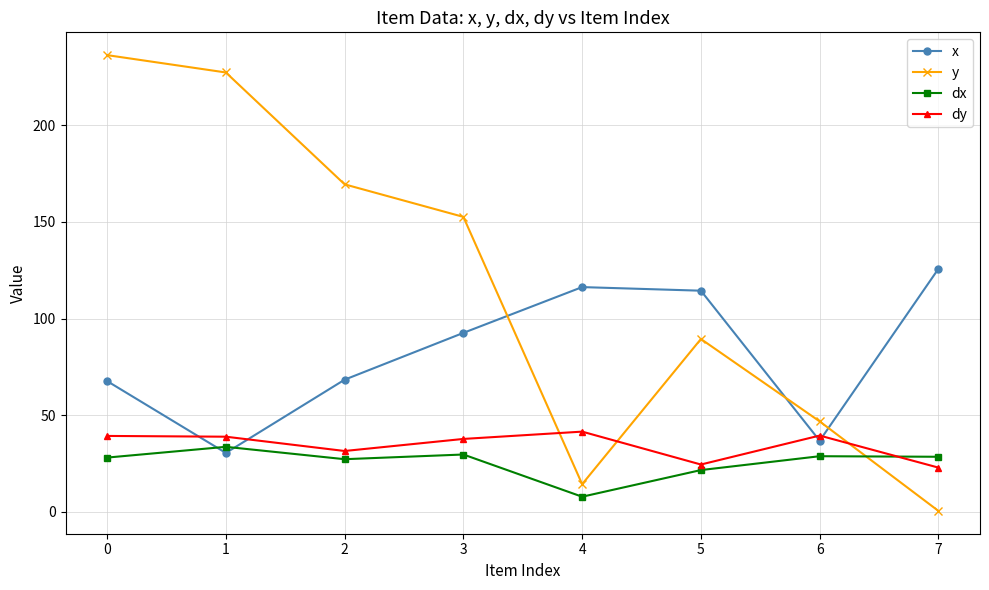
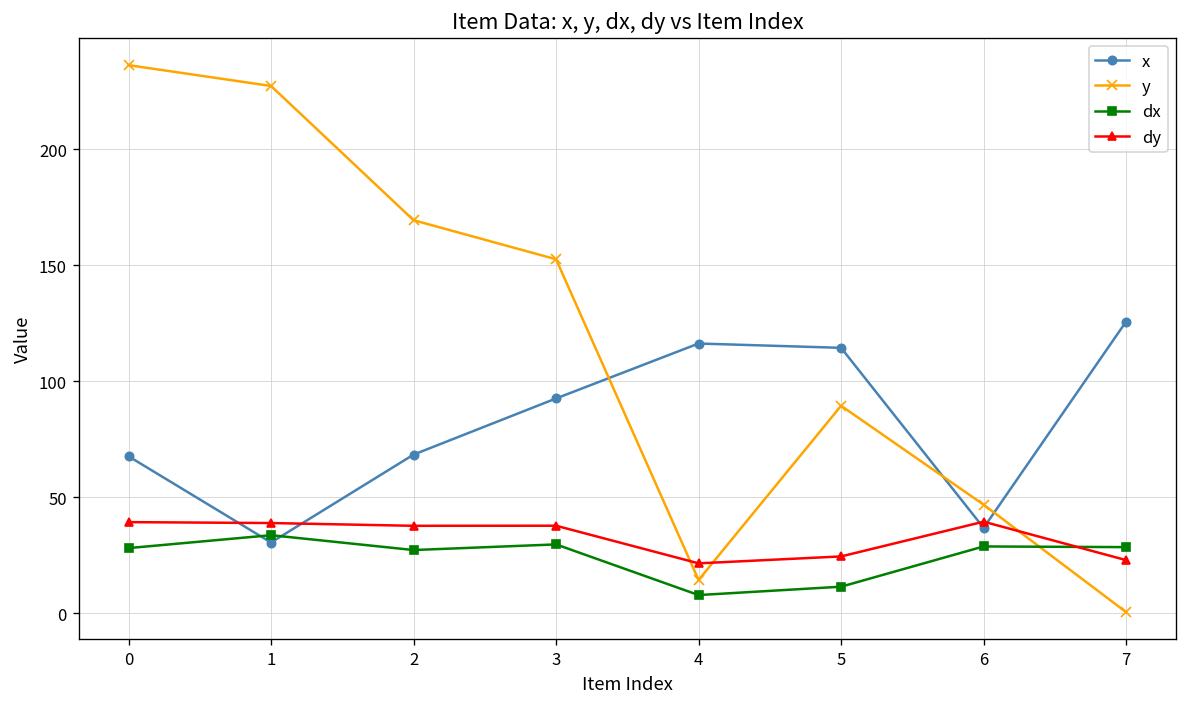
  {
    "x": {
      "0": 68,
      "1": 31,
      "2": 68,
      "3": 93,
      "4": 116,
      "5": 114,
      "6": 37,
      "7": 126
    },
    "y": {
      "0": 236,
      "1": 227,
      "2": 169,
      "3": 153,
      "4": 14,
      "5": 89,
      "6": 47,
      "7": 1
    },
    "dx": {
      "0": 28,
      "1": 34,
      "2": 27,
      "3": 30,
      "4": 8,
-     "5": 22,
+     "5": 11,
      "6": 29,
      "7": 29
    },
    "dy": {
      "0": 39,
      "1": 39,
-     "2": 32,
+     "2": 38,
      "3": 38,
-     "4": 42,
+     "4": 22,
      "5": 25,
      "6": 40,
      "7": 23
    }
  }
